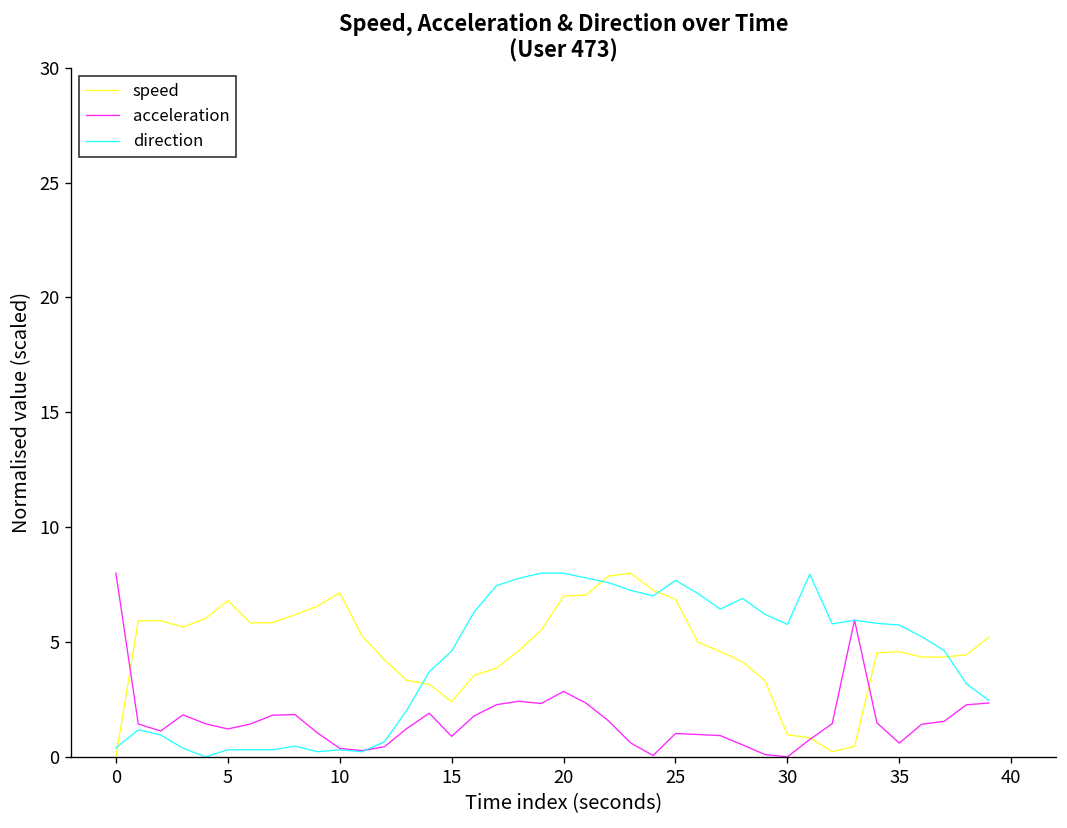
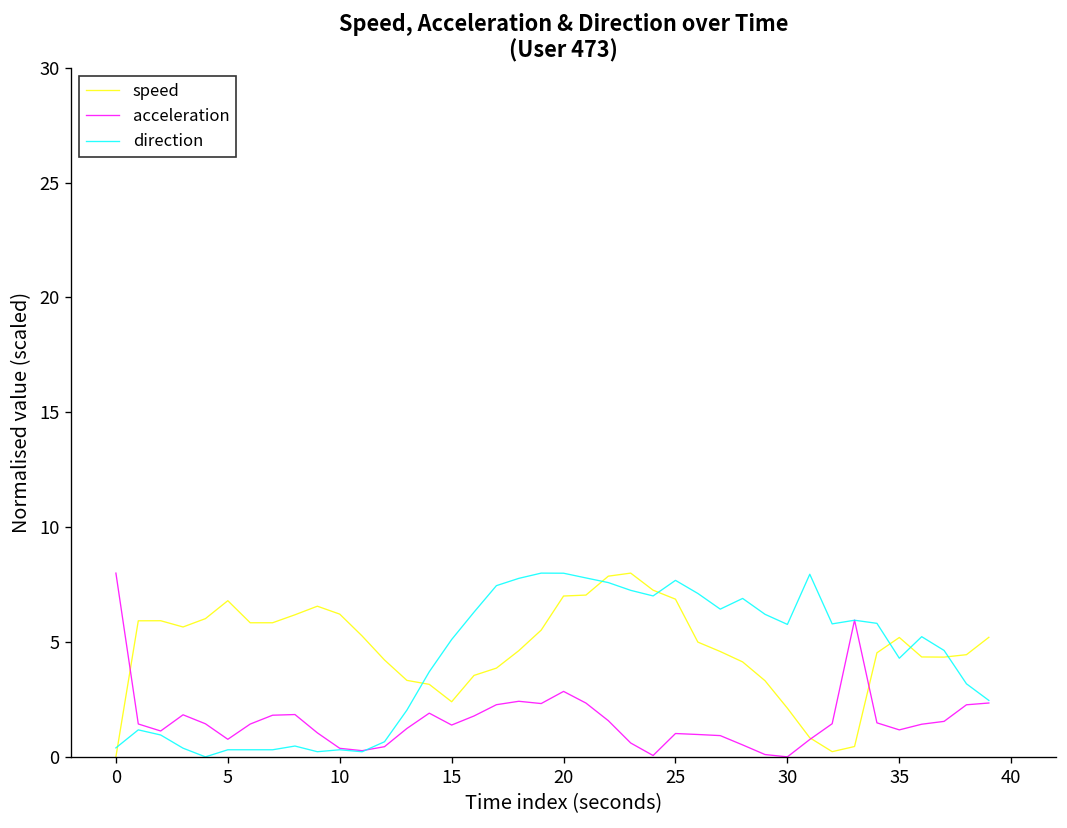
  {
    "speed": {
      "0": 0.0,
      "5": 6.8,
-     "10": 7.1,
+     "10": 6.2,
      "15": 2.4,
      "20": 7.0,
      "25": 6.9,
-     "30": 1.0,
-     "35": 4.6
+     "30": 2.1,
+     "35": 5.2
    },
    "acceleration": {
      "0": 8.0,
-     "5": 1.2,
-     "15": 0.9,
+     "5": 0.8,
+     "15": 1.4,
      "20": 2.8,
      "25": 1.0,
      "30": 0.0,
-     "35": 0.6
+     "35": 1.2
    },
    "direction": {
      "0": 0.4,
      "5": 0.3,
-     "15": 4.6,
+     "15": 5.1,
      "20": 8.0,
      "25": 7.7,
      "30": 5.8,
-     "35": 5.7
+     "35": 4.3
    }
  }
